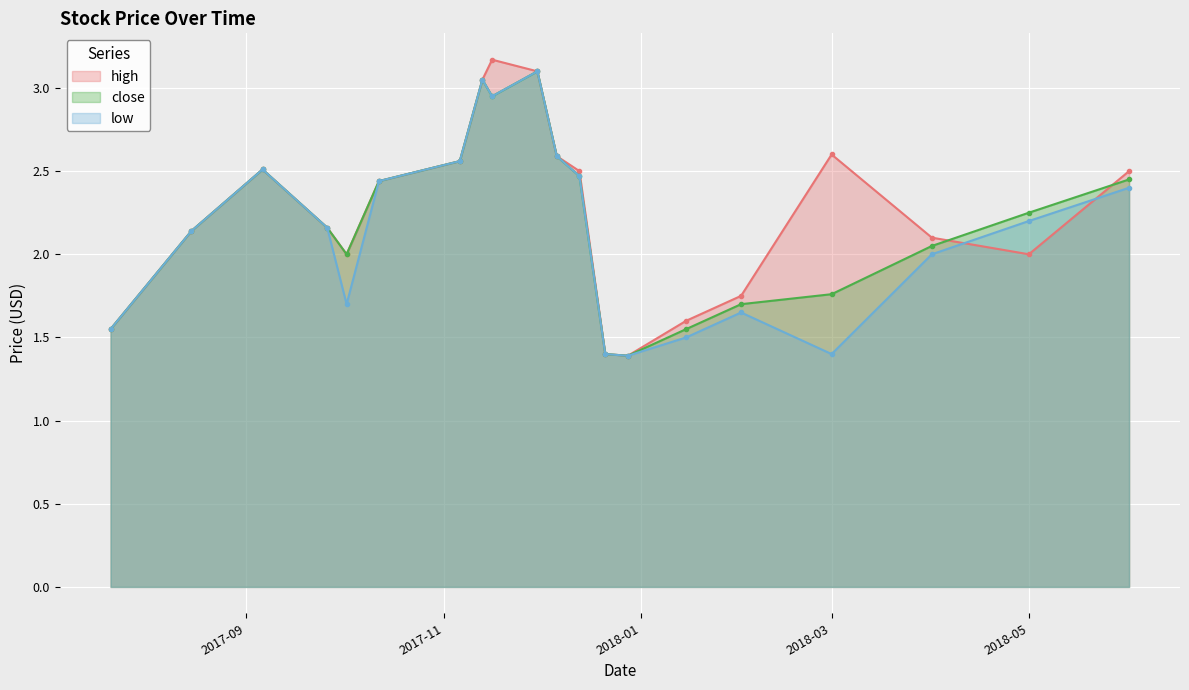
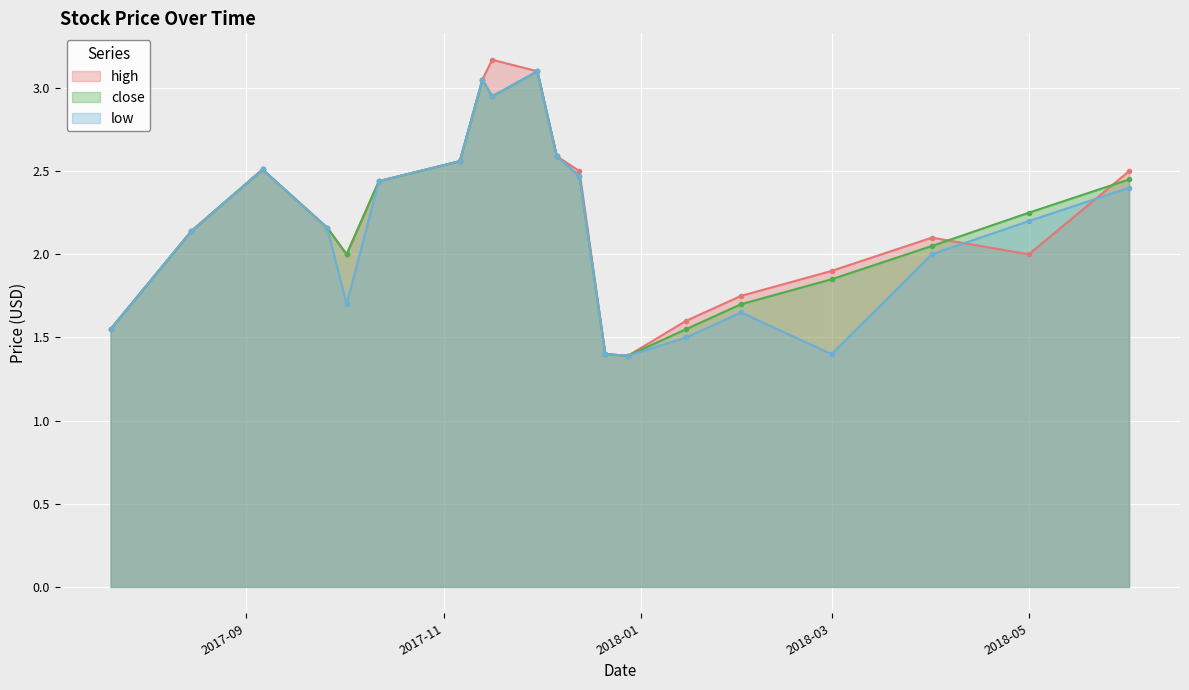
  {
    "high": {
-     "2018-03": 2.6,
+     "2018-03": 1.9,
      "2018-05": 2.0
    },
    "close": {
-     "2018-03": 1.76,
+     "2018-03": 1.85,
      "2018-05": 2.25
    },
    "low": {
      "2018-03": 1.40,
      "2018-05": 2.20
    }
  }
